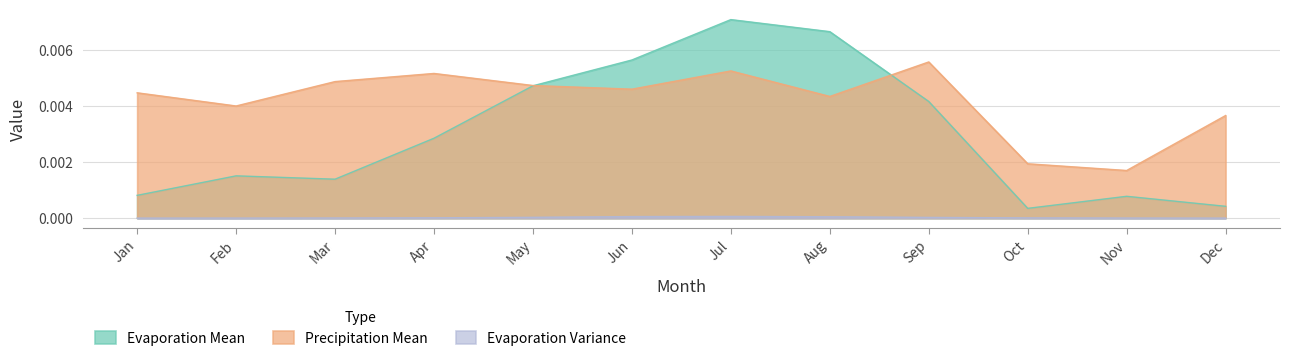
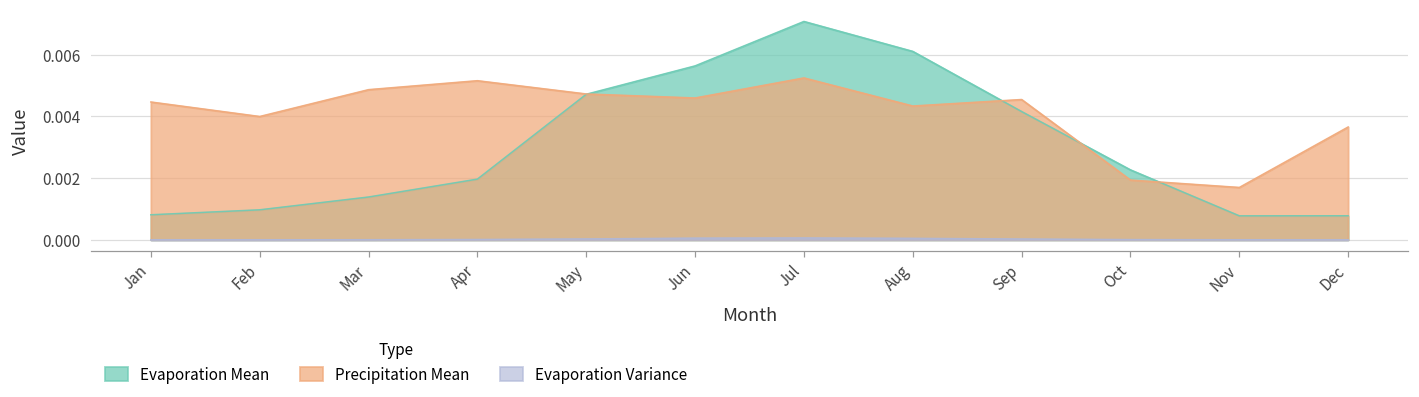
  {
    "Evaporation Mean": {
      "Jan": 0.0008,
-     "Feb": 0.0015,
+     "Feb": 0.0010,
      "Mar": 0.0014,
-     "Apr": 0.0029,
+     "Apr": 0.0020,
      "Jun": 0.0056,
      "Jul": 0.0071,
-     "Aug": 0.0067,
+     "Aug": 0.0061,
      "Sep": 0.0042,
-     "Oct": 0.0004,
+     "Oct": 0.0023,
      "Nov": 0.0008,
-     "Dec": 0.0004
+     "Dec": 0.0008
    },
    "Precipitation Mean": {
      "Jan": 0.0045,
      "Feb": 0.0040,
      "Mar": 0.0049,
      "Apr": 0.0052,
      "Jun": 0.0046,
      "Jul": 0.0053,
      "Aug": 0.0043,
-     "Sep": 0.0056,
+     "Sep": 0.0046,
      "Oct": 0.0019,
      "Nov": 0.0017,
      "Dec": 0.0037
    },
    "Evaporation Variance": {
      "Jan": 0.0000,
      "Feb": 0.0000,
      "Mar": 0.0000,
      "Apr": 0.0000,
      "May": 0.0000,
      "Jun": 0.0001,
      "Jul": 0.0001,
      "Aug": 0.0001,
      "Sep": 0.0000,
      "Oct": 0.0000,
      "Nov": 0.0000,
      "Dec": 0.0000
    }
  }
